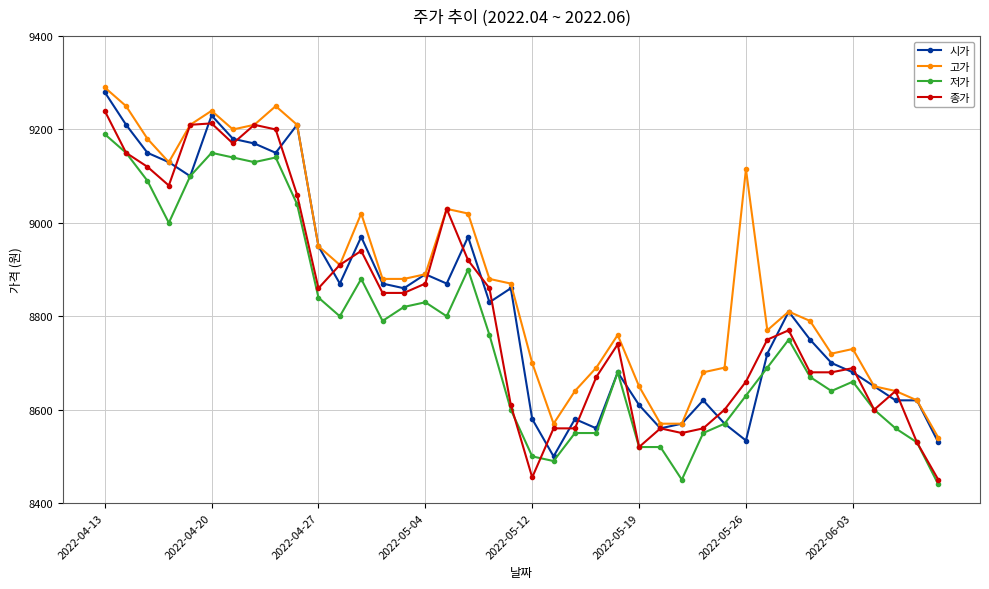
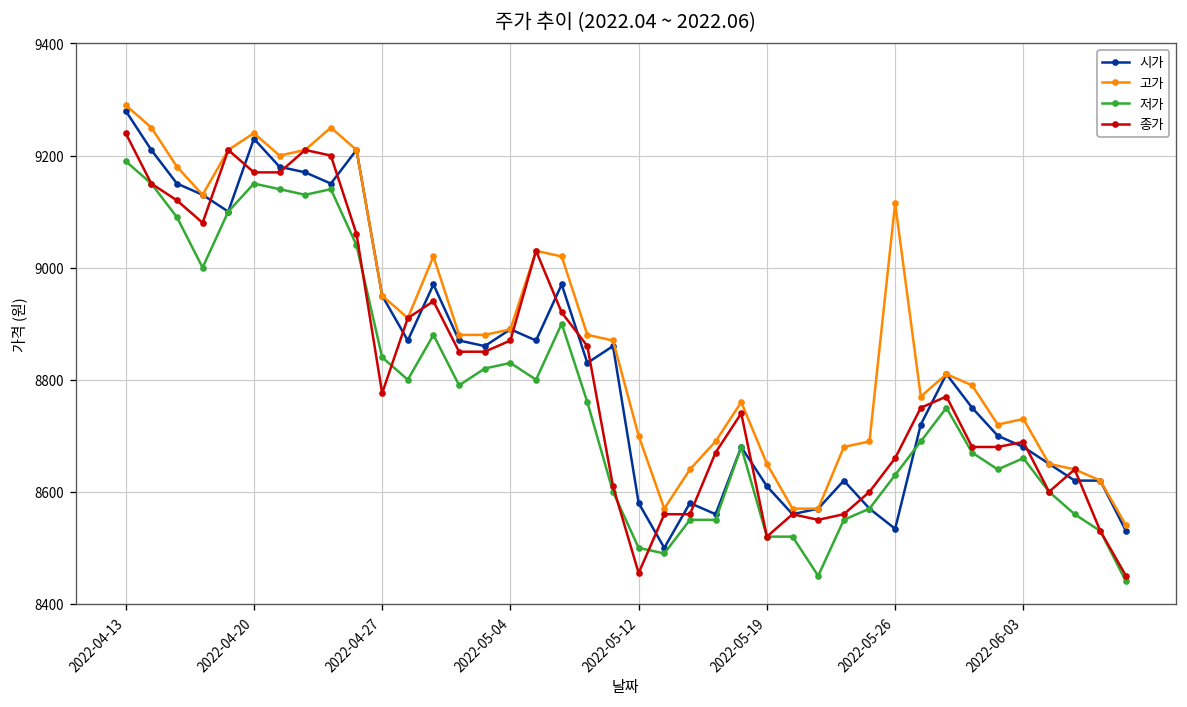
  {
    "시가": {
      "2022-04-13": 9280,
      "2022-04-20": 9230,
      "2022-05-12": 8580,
      "2022-05-19": 8610,
      "2022-05-26": 8530,
      "2022-06-03": 8680
    },
    "고가": {
      "2022-04-13": 9290,
      "2022-04-20": 9240,
      "2022-05-12": 8700,
      "2022-05-19": 8650,
      "2022-05-26": 9120,
      "2022-06-03": 8730
    },
    "저가": {
      "2022-04-13": 9190,
      "2022-04-20": 9150,
      "2022-04-27": 8840,
      "2022-05-04": 8830,
      "2022-05-12": 8500,
      "2022-05-26": 8630,
      "2022-06-03": 8660
    },
    "종가": {
      "2022-04-13": 9240,
-     "2022-04-20": 9210,
-     "2022-04-27": 8860,
+     "2022-04-20": 9170,
+     "2022-04-27": 8780,
      "2022-05-04": 8870,
      "2022-05-12": 8460,
      "2022-05-26": 8660,
      "2022-06-03": 8690
    }
  }
